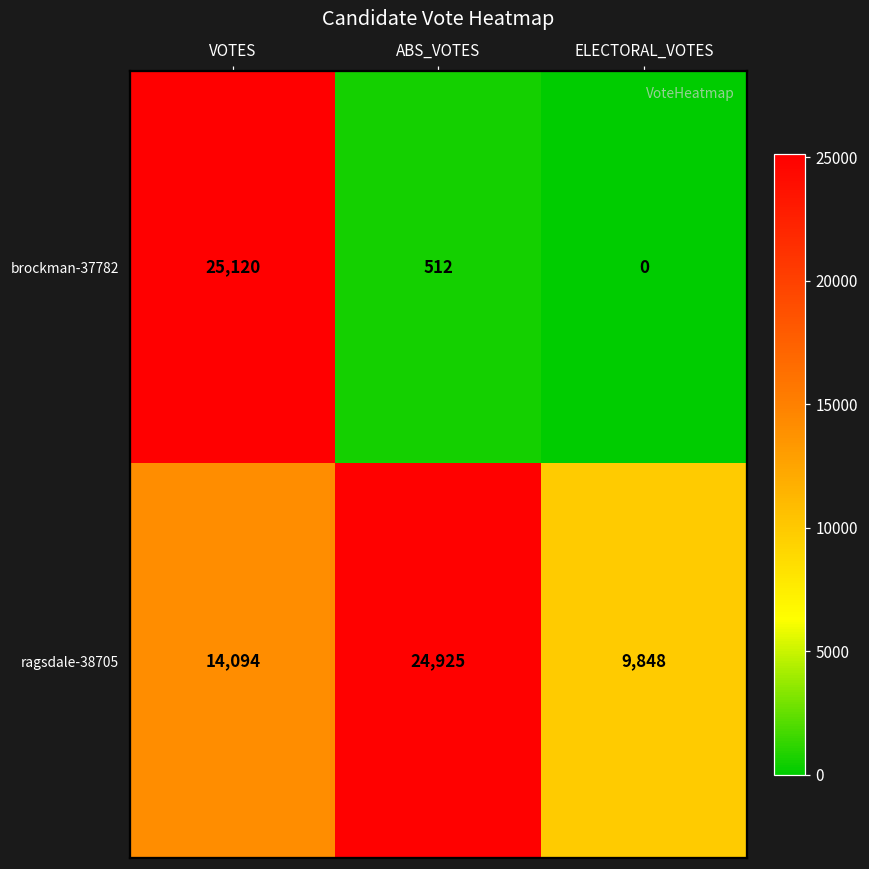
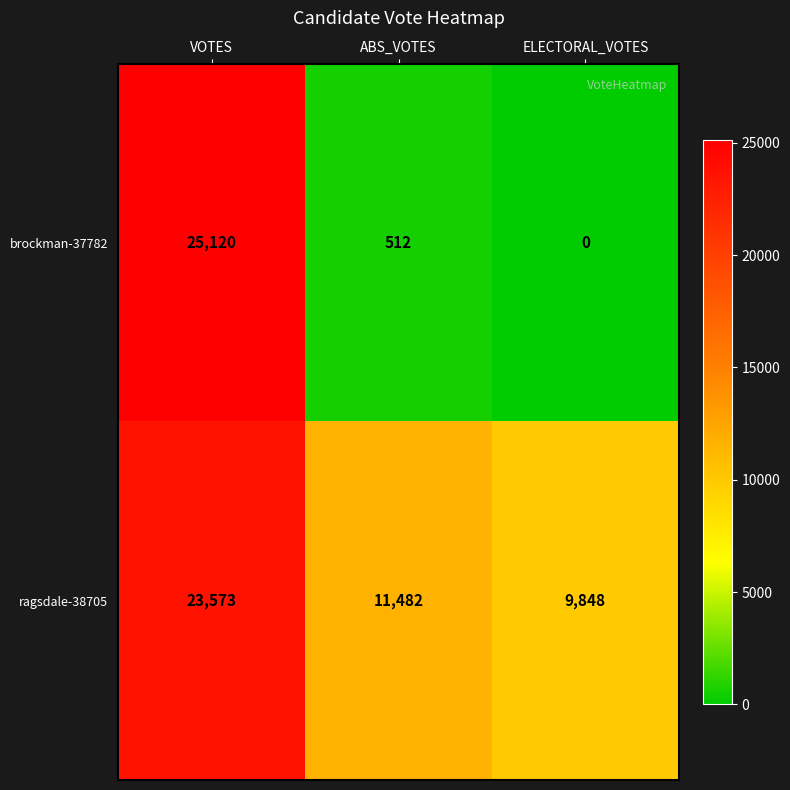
  {
    "brockman-37782": {
      "VOTES": "25,120",
      "ABS_VOTES": "512"
    },
    "ragsdale-38705": {
-     "VOTES": "14,094",
-     "ABS_VOTES": "24,925",
+     "VOTES": "23,573",
+     "ABS_VOTES": "11,482",
      "ELECTORAL_VOTES": "9,848"
    }
  }
